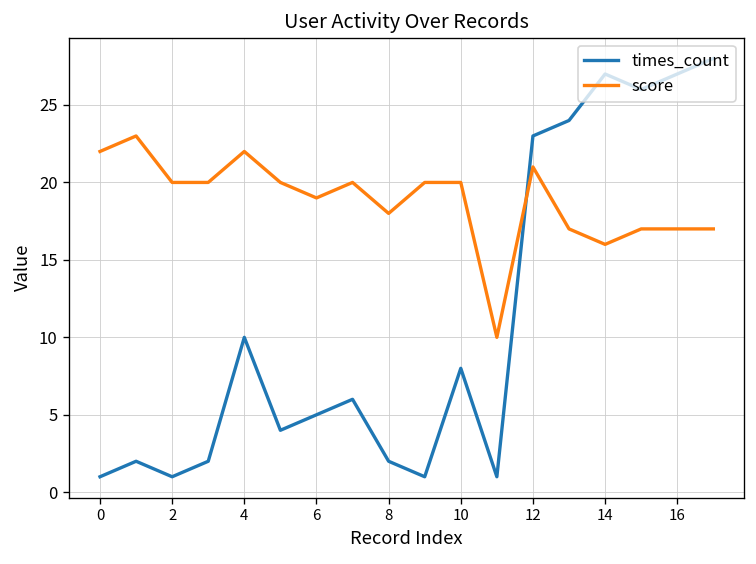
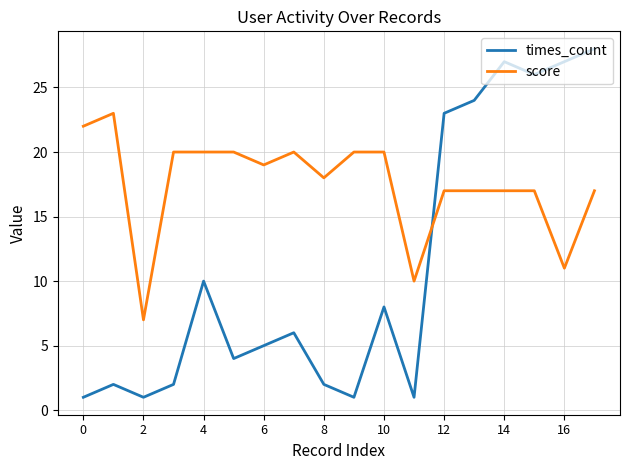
  {
    "times_count": {
      "0": 1,
      "2": 1,
      "4": 10,
      "6": 5,
      "8": 2,
      "10": 8,
      "12": 23
    },
    "score": {
      "0": 22,
-     "2": 20,
-     "4": 22,
+     "2": 7,
+     "4": 20,
      "6": 19,
      "8": 18,
      "10": 20,
-     "12": 21,
-     "14": 16,
-     "16": 17
+     "12": 17,
+     "14": 17,
+     "16": 11
    }
  }
